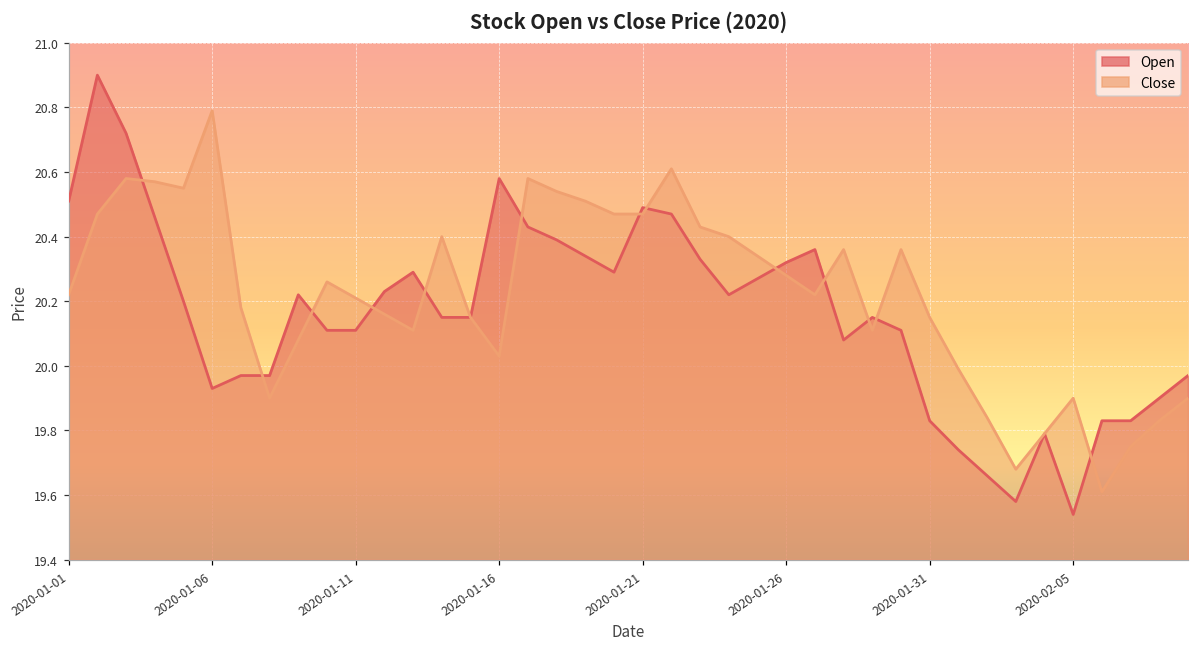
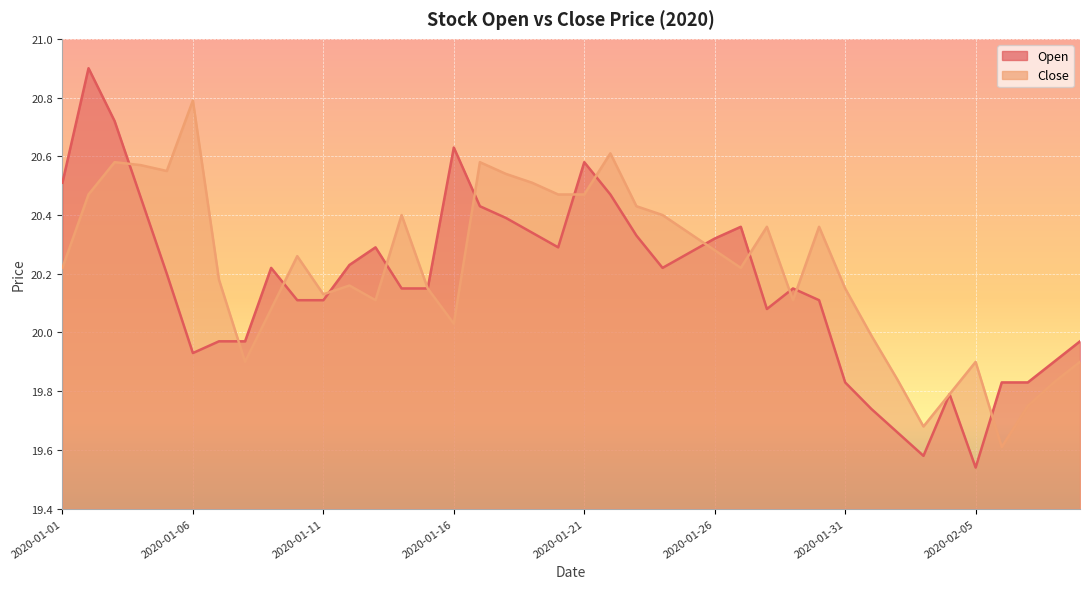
  {
    "Open": {
      "2020-01-01": 20.51,
      "2020-01-06": 19.93,
      "2020-01-11": 20.11,
-     "2020-01-16": 20.58,
-     "2020-01-21": 20.49,
+     "2020-01-16": 20.63,
+     "2020-01-21": 20.58,
      "2020-01-26": 20.32,
      "2020-01-31": 19.83,
      "2020-02-05": 19.54
    },
    "Close": {
      "2020-01-01": 20.22,
      "2020-01-06": 20.79,
-     "2020-01-11": 20.21,
+     "2020-01-11": 20.13,
      "2020-01-16": 20.03,
      "2020-01-21": 20.47,
      "2020-01-26": 20.28,
      "2020-01-31": 20.15,
      "2020-02-05": 19.90
    }
  }
